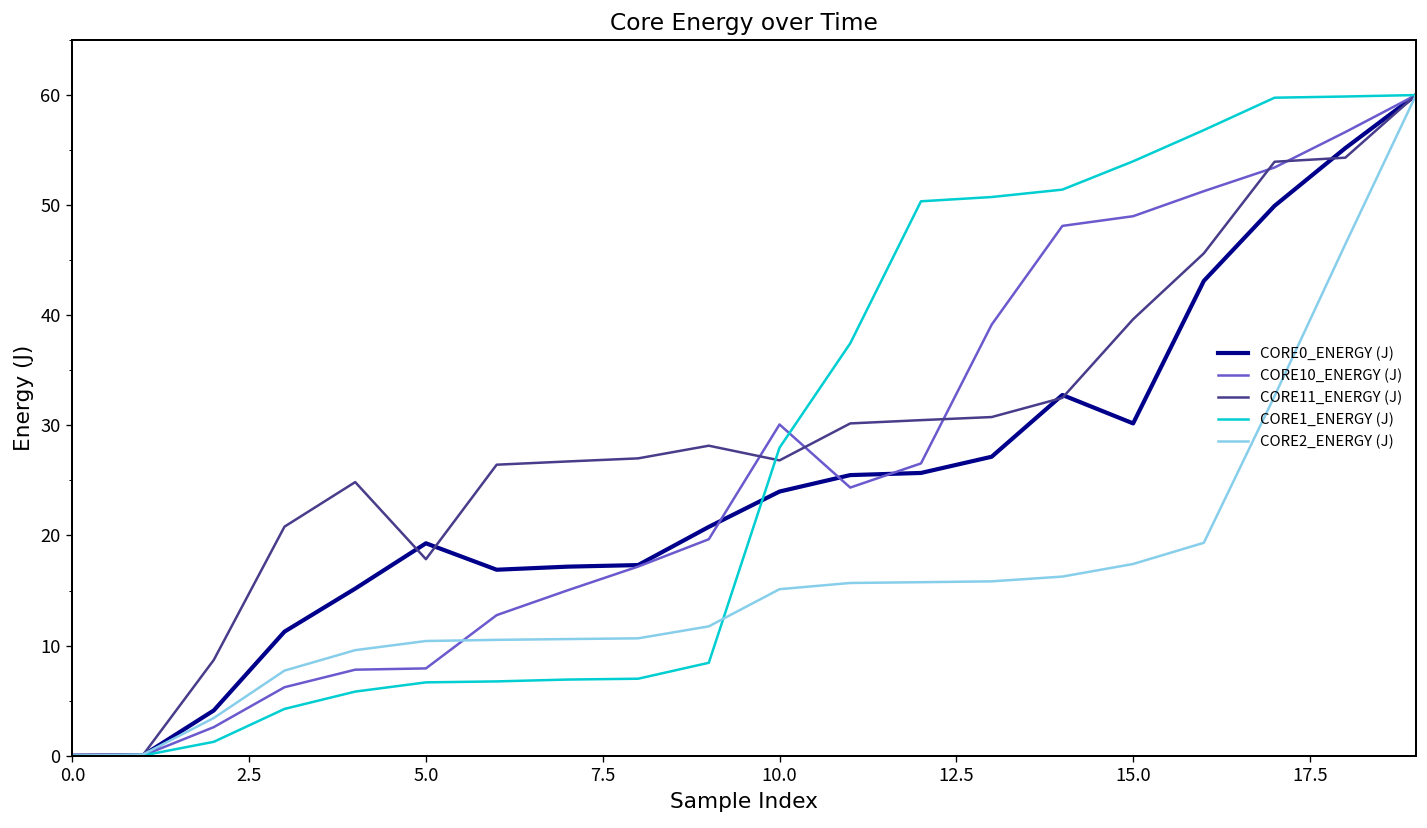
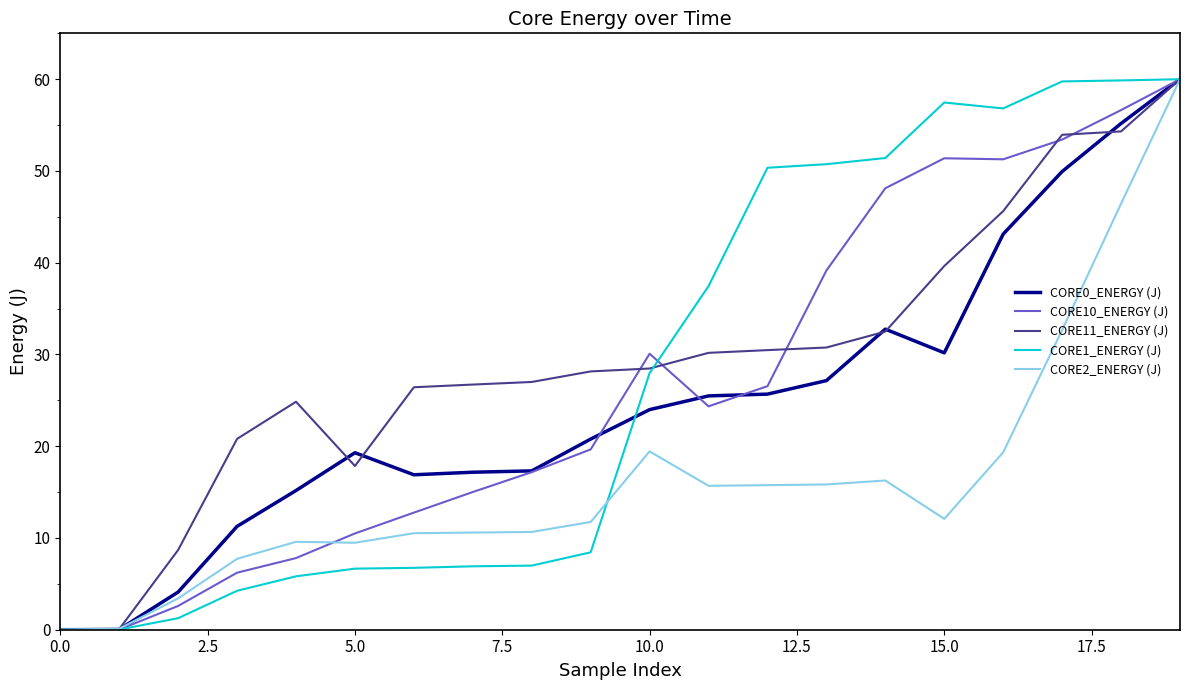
  {
    "CORE0_ENERGY (J)": {
      "5.0": 19,
      "10.0": 24,
      "15.0": 30
    },
    "CORE10_ENERGY (J)": {
-     "5.0": 8,
+     "5.0": 10,
      "10.0": 30,
-     "15.0": 49
+     "15.0": 51
    },
    "CORE11_ENERGY (J)": {
      "5.0": 18,
-     "10.0": 27,
+     "10.0": 28,
      "15.0": 40
    },
    "CORE1_ENERGY (J)": {
      "5.0": 7,
      "10.0": 28,
-     "15.0": 54
+     "15.0": 57
    },
    "CORE2_ENERGY (J)": {
-     "5.0": 10,
-     "10.0": 15,
-     "15.0": 17
+     "5.0": 9,
+     "10.0": 19,
+     "15.0": 12
    }
  }
